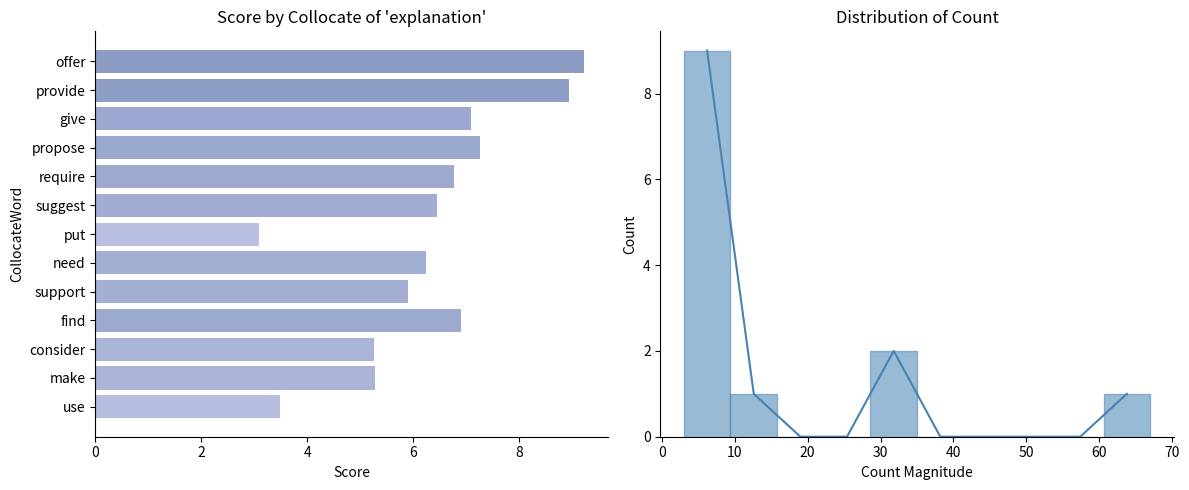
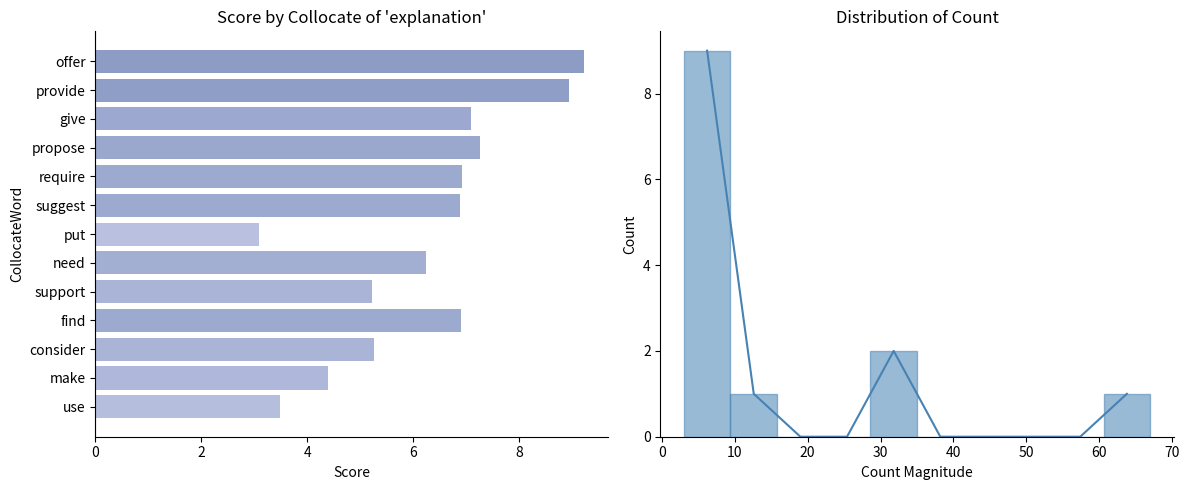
  {
    "Score by Collocate of 'explanation'": {
      "offer": 9.2,
      "provide": 8.9,
      "give": 7.1,
      "propose": 7.3,
-     "require": 6.8,
-     "suggest": 6.5,
+     "require": 6.9,
+     "suggest": 6.9,
      "put": 3.1,
      "need": 6.3,
-     "support": 5.9,
+     "support": 5.2,
      "find": 6.9,
      "consider": 5.3,
-     "make": 5.3,
+     "make": 4.4,
      "use": 3.5
    }
  }
